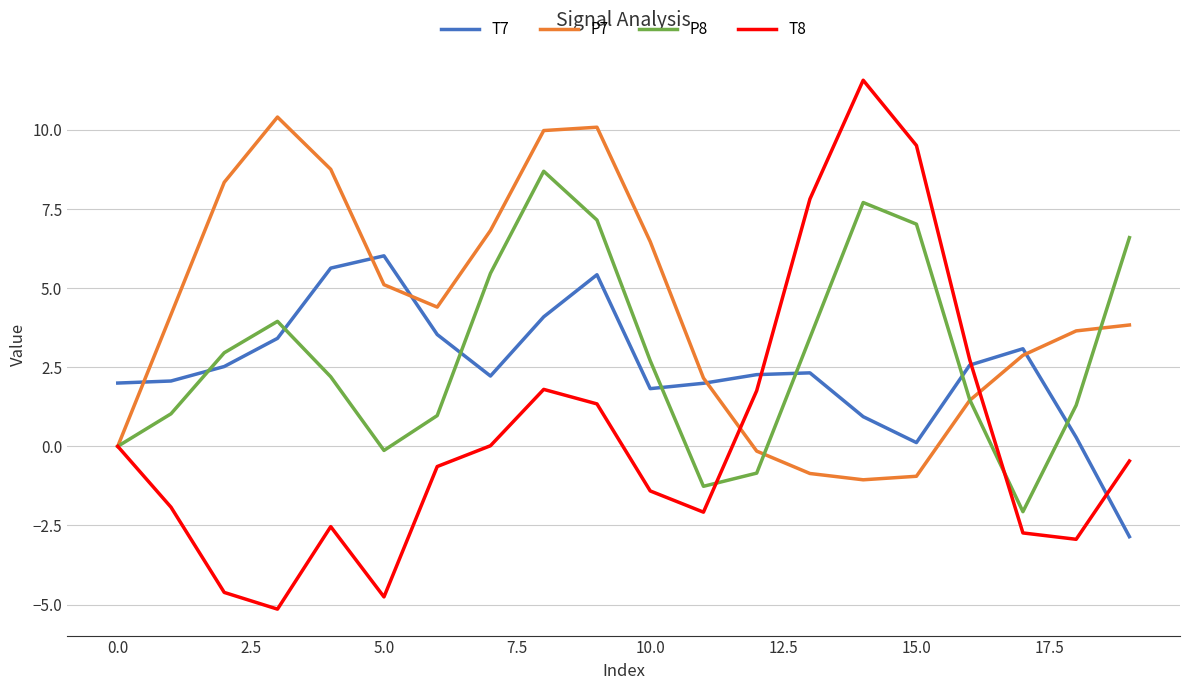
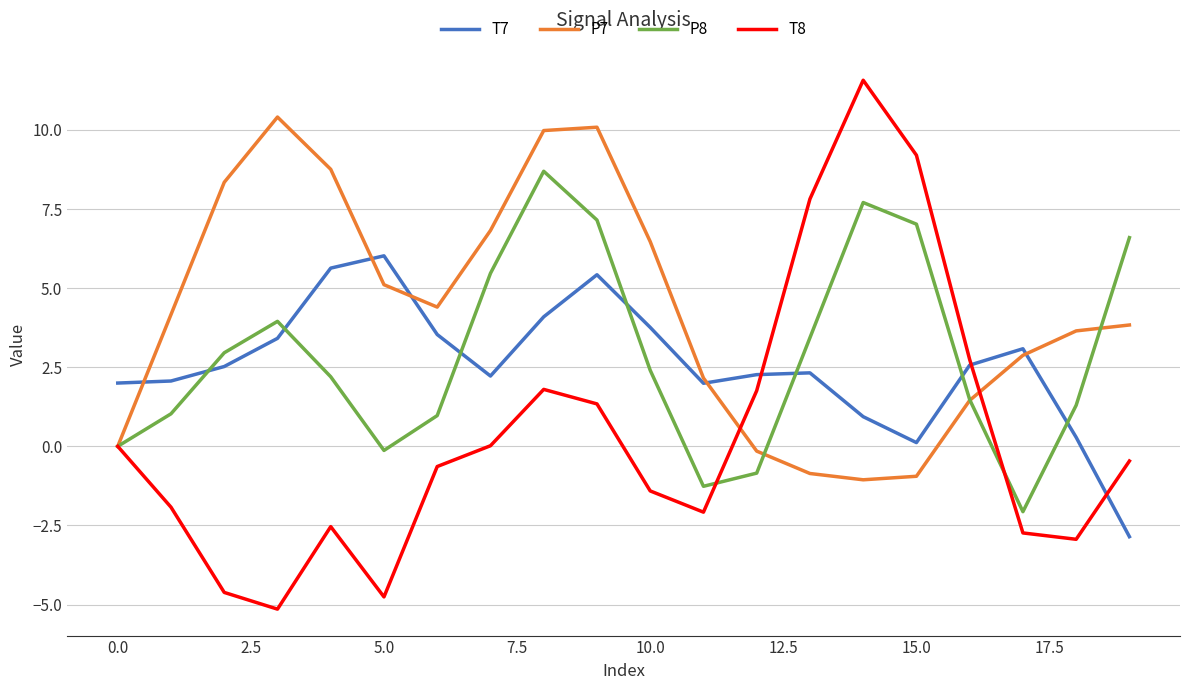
  {
    "T7": {
      "0.0": 2.0,
      "5.0": 6.0,
-     "10.0": 1.8,
+     "10.0": 3.8,
      "15.0": 0.1
    },
    "P7": {
      "5.0": 5.1,
      "10.0": 6.5,
      "15.0": -0.9
    },
    "P8": {
      "5.0": -0.1,
-     "10.0": 2.7,
+     "10.0": 2.4,
      "15.0": 7.0
    },
    "T8": {
      "5.0": -4.8,
      "10.0": -1.4,
-     "15.0": 9.5
+     "15.0": 9.2
    }
  }
